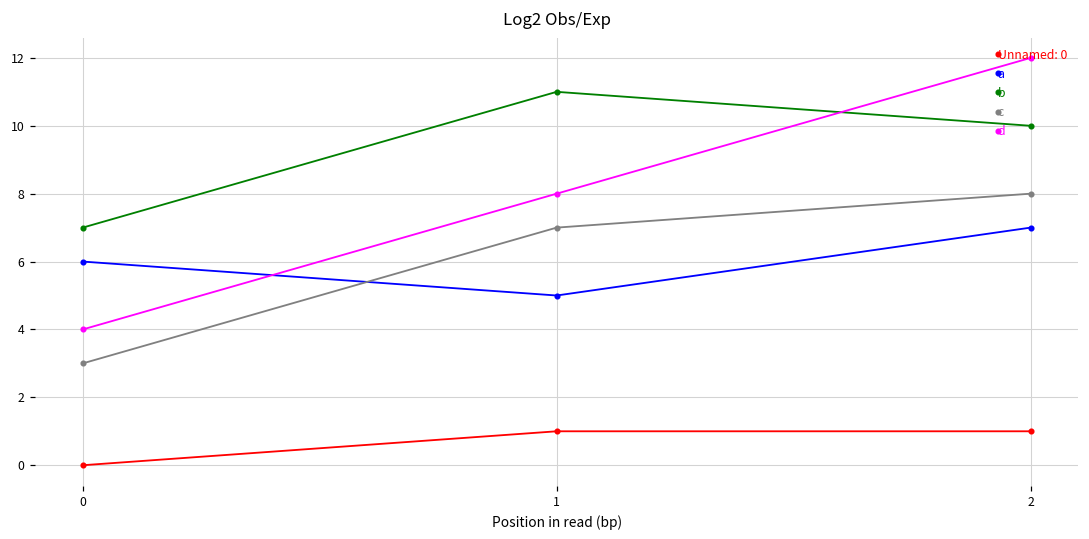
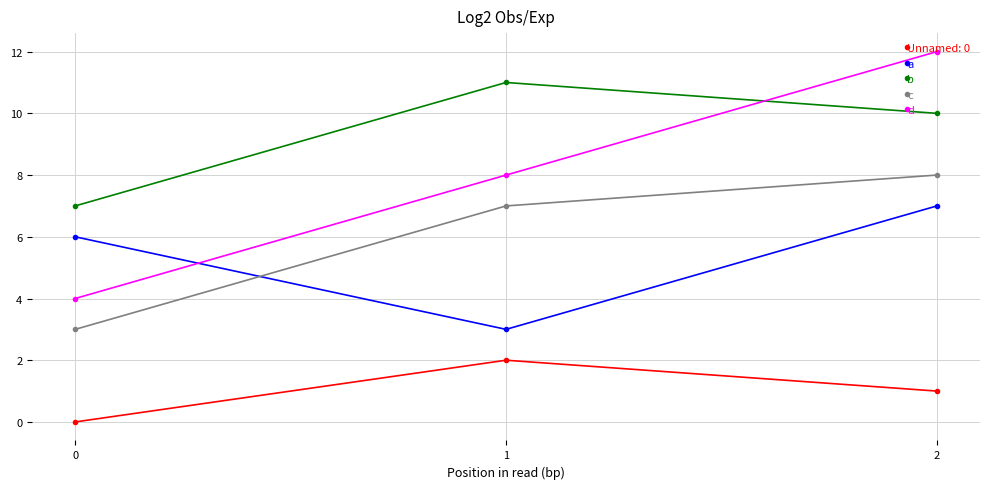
  {
    "Unnamed: 0": {
      "0": 0,
-     "1": 1,
+     "1": 2,
      "2": 1
    },
    "a": {
      "0": 6,
-     "1": 5,
+     "1": 3,
      "2": 7
    },
    "b": {
      "0": 7,
      "1": 11,
      "2": 10
    },
    "c": {
      "0": 3,
      "1": 7,
      "2": 8
    },
    "d": {
      "0": 4,
      "1": 8,
      "2": 12
    }
  }
